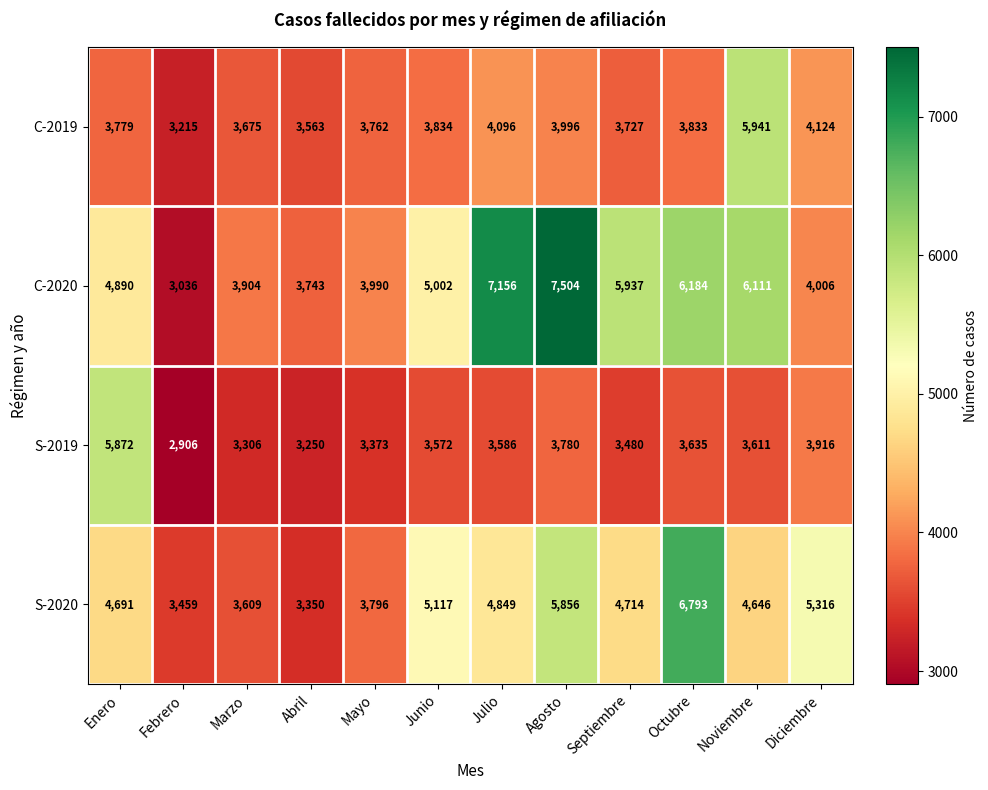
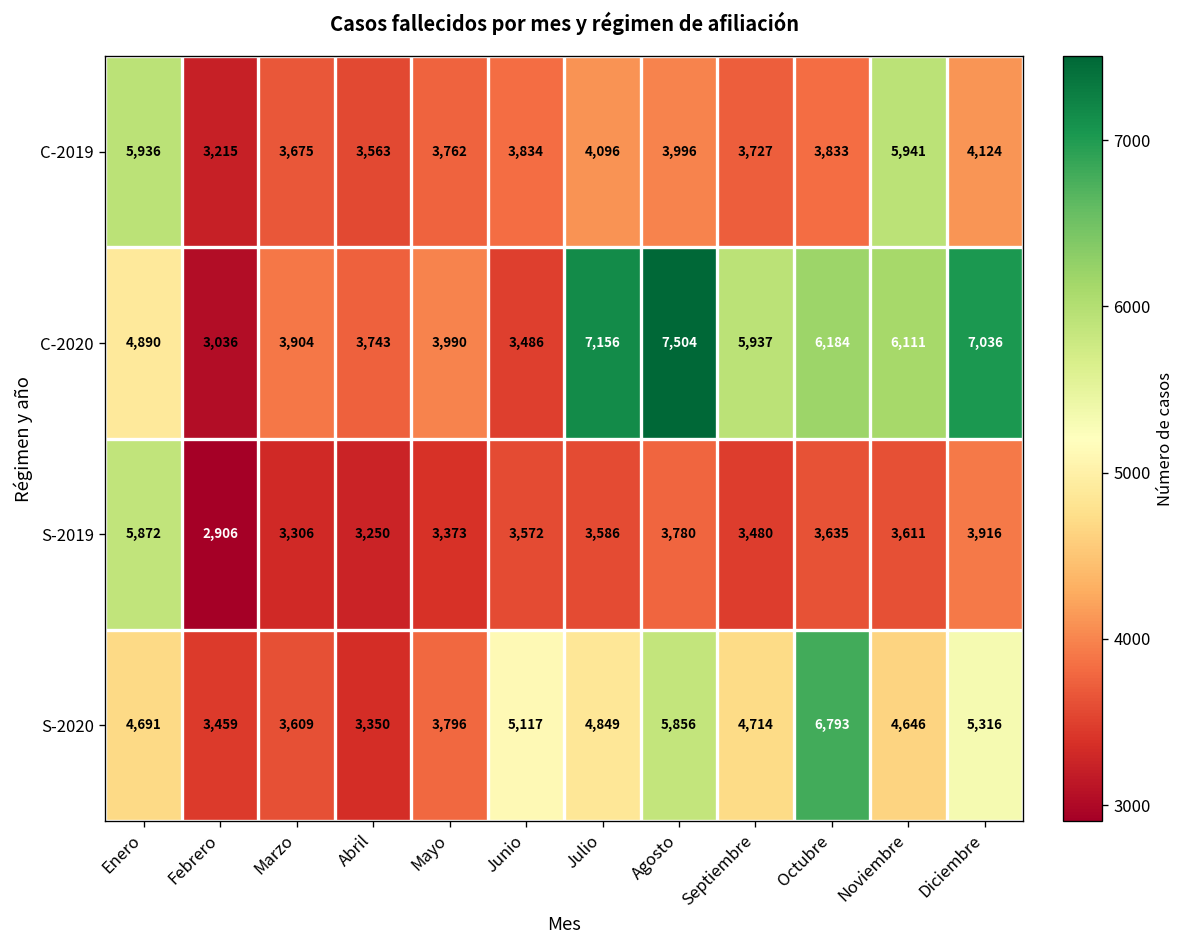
  {
    "C-2019": {
-     "Enero": "3,779",
+     "Enero": "5,936",
      "Febrero": "3,215",
      "Marzo": "3,675",
      "Abril": "3,563",
      "Mayo": "3,762",
      "Junio": "3,834",
      "Julio": "4,096",
      "Agosto": "3,996",
      "Septiembre": "3,727",
      "Octubre": "3,833",
      "Noviembre": "5,941",
      "Diciembre": "4,124"
    },
    "C-2020": {
      "Enero": "4,890",
      "Febrero": "3,036",
      "Marzo": "3,904",
      "Abril": "3,743",
      "Mayo": "3,990",
-     "Junio": "5,002",
+     "Junio": "3,486",
      "Julio": "7,156",
      "Agosto": "7,504",
      "Septiembre": "5,937",
      "Octubre": "6,184",
      "Noviembre": "6,111",
-     "Diciembre": "4,006"
+     "Diciembre": "7,036"
    },
    "S-2019": {
      "Enero": "5,872",
      "Febrero": "2,906",
      "Marzo": "3,306",
      "Abril": "3,250",
      "Mayo": "3,373",
      "Junio": "3,572",
      "Julio": "3,586",
      "Agosto": "3,780",
      "Septiembre": "3,480",
      "Octubre": "3,635",
      "Noviembre": "3,611",
      "Diciembre": "3,916"
    },
    "S-2020": {
      "Enero": "4,691",
      "Febrero": "3,459",
      "Marzo": "3,609",
      "Abril": "3,350",
      "Mayo": "3,796",
      "Junio": "5,117",
      "Julio": "4,849",
      "Agosto": "5,856",
      "Septiembre": "4,714",
      "Octubre": "6,793",
      "Noviembre": "4,646",
      "Diciembre": "5,316"
    }
  }
